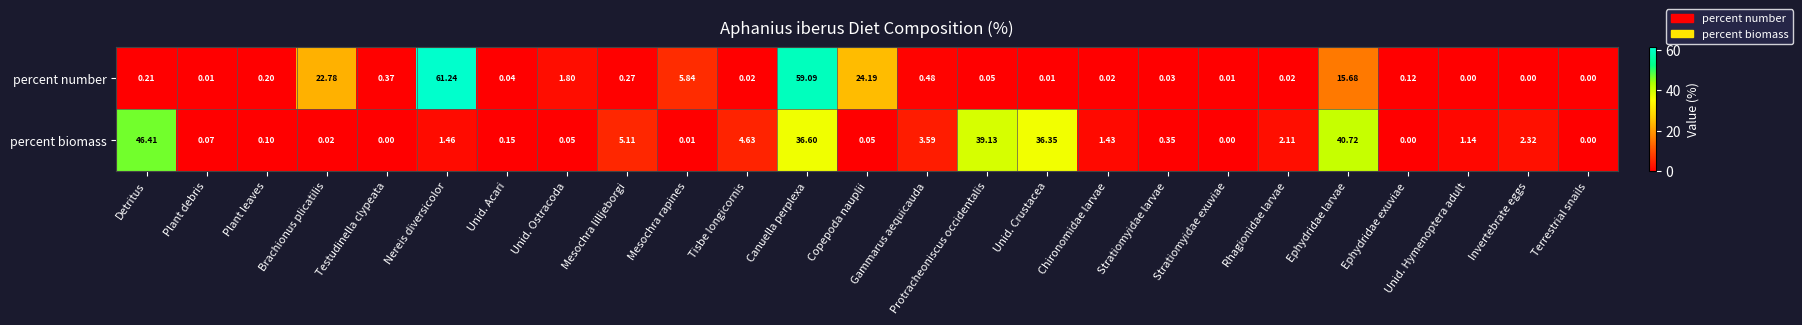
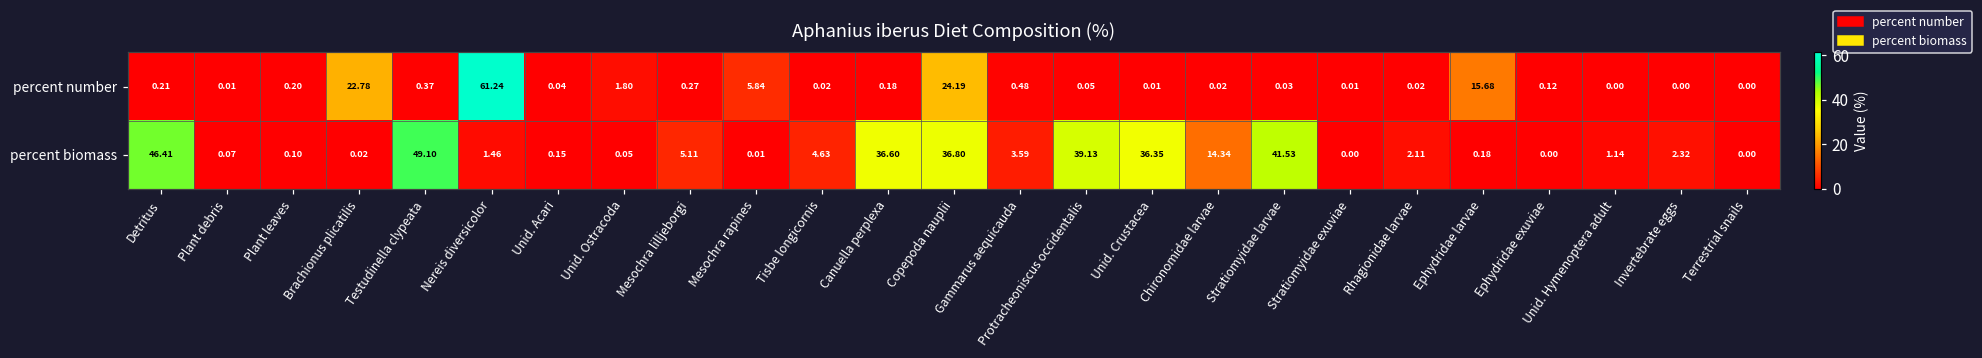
  {
    "percent number": {
      "Detritus": 0.21,
      "Plant debris": 0.01,
      "Plant leaves": 0.20,
      "Brachionus plicatilis": 22.78,
      "Testudinella clypeata": 0.37,
      "Nereis diversicolor": 61.24,
      "Unid. Acari": 0.04,
      "Unid. Ostracoda": 1.80,
      "Mesochra lilljeborgi": 0.27,
      "Mesochra rapines": 5.84,
      "Tisbe longicornis": 0.02,
-     "Canuella perplexa": 59.09,
+     "Canuella perplexa": 0.18,
      "Copepoda nauplii": 24.19,
      "Gammarus aequicauda": 0.48,
      "Protracheoniscus occidentalis": 0.05,
      "Unid. Crustacea": 0.01,
      "Chironomidae larvae": 0.02,
      "Stratiomyidae larvae": 0.03,
      "Stratiomyidae exuviae": 0.01,
      "Rhagionidae larvae": 0.02,
      "Ephydridae larvae": 15.68,
      "Ephydridae exuviae": 0.12,
      "Unid. Hymenoptera adult": 0.00,
      "Invertebrate eggs": 0.00,
      "Terrestrial snails": 0.00
    },
    "percent biomass": {
      "Detritus": 46.41,
      "Plant debris": 0.07,
      "Plant leaves": 0.10,
      "Brachionus plicatilis": 0.02,
-     "Testudinella clypeata": 0.00,
+     "Testudinella clypeata": 49.10,
      "Nereis diversicolor": 1.46,
      "Unid. Acari": 0.15,
      "Unid. Ostracoda": 0.05,
      "Mesochra lilljeborgi": 5.11,
      "Mesochra rapines": 0.01,
      "Tisbe longicornis": 4.63,
      "Canuella perplexa": 36.60,
-     "Copepoda nauplii": 0.05,
+     "Copepoda nauplii": 36.80,
      "Gammarus aequicauda": 3.59,
      "Protracheoniscus occidentalis": 39.13,
      "Unid. Crustacea": 36.35,
-     "Chironomidae larvae": 1.43,
-     "Stratiomyidae larvae": 0.35,
+     "Chironomidae larvae": 14.34,
+     "Stratiomyidae larvae": 41.53,
      "Stratiomyidae exuviae": 0.00,
      "Rhagionidae larvae": 2.11,
-     "Ephydridae larvae": 40.72,
+     "Ephydridae larvae": 0.18,
      "Ephydridae exuviae": 0.00,
      "Unid. Hymenoptera adult": 1.14,
      "Invertebrate eggs": 2.32,
      "Terrestrial snails": 0.00
    }
  }
